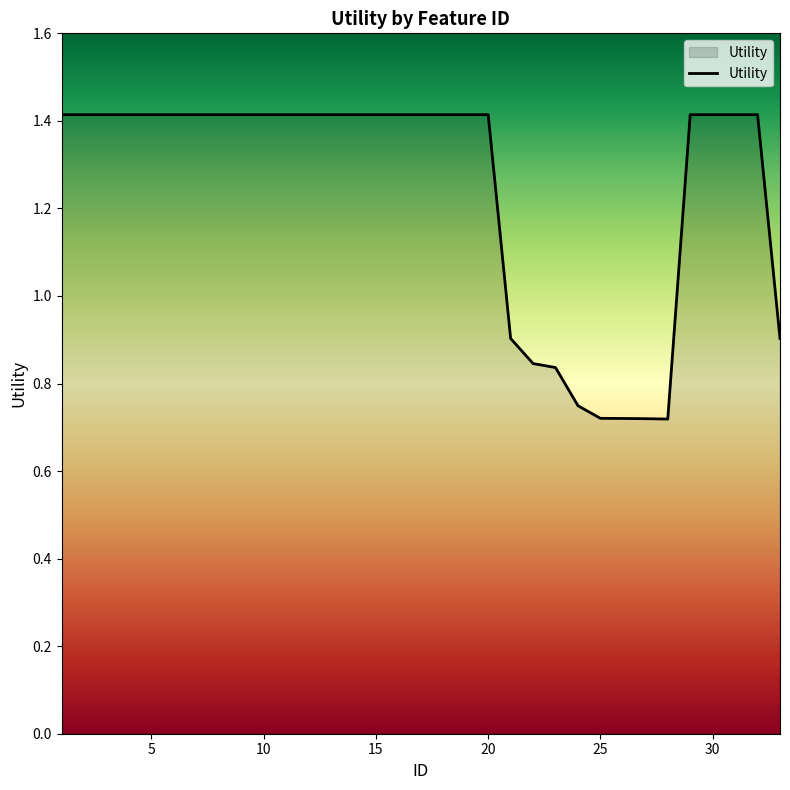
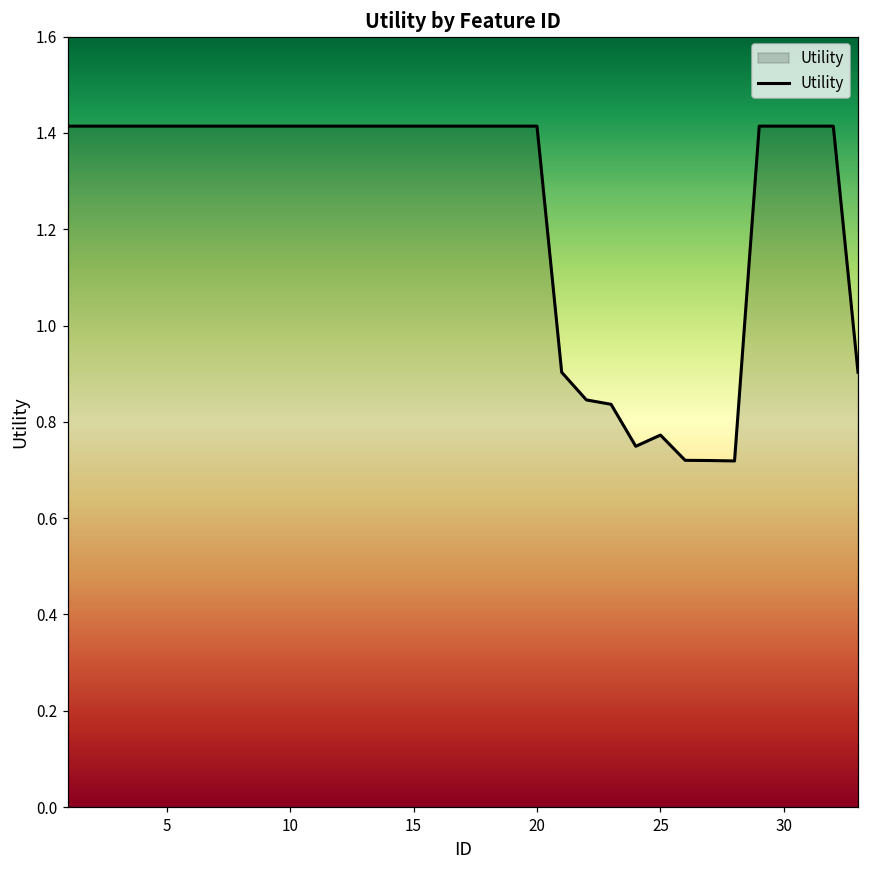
  {
    "5": 1.41,
    "10": 1.41,
    "15": 1.41,
    "20": 1.41,
-   "25": 0.72,
+   "25": 0.77,
    "30": 1.41
  }
